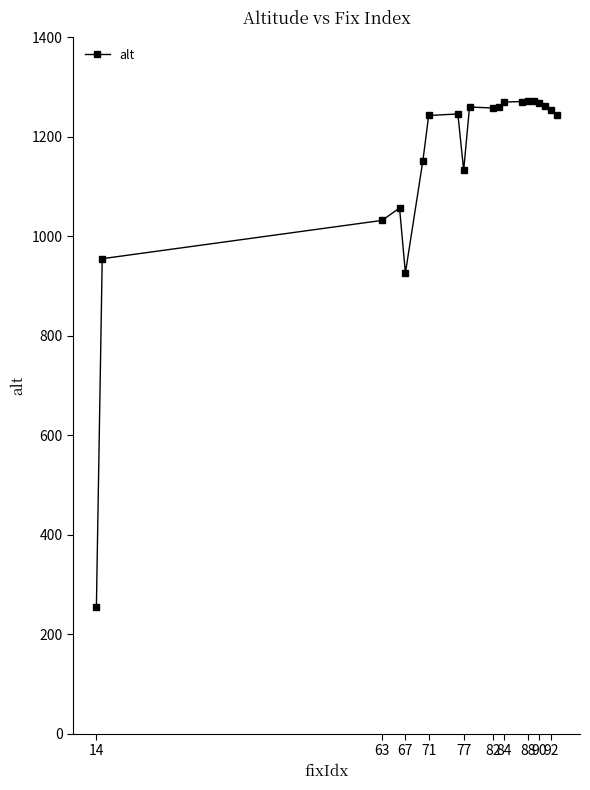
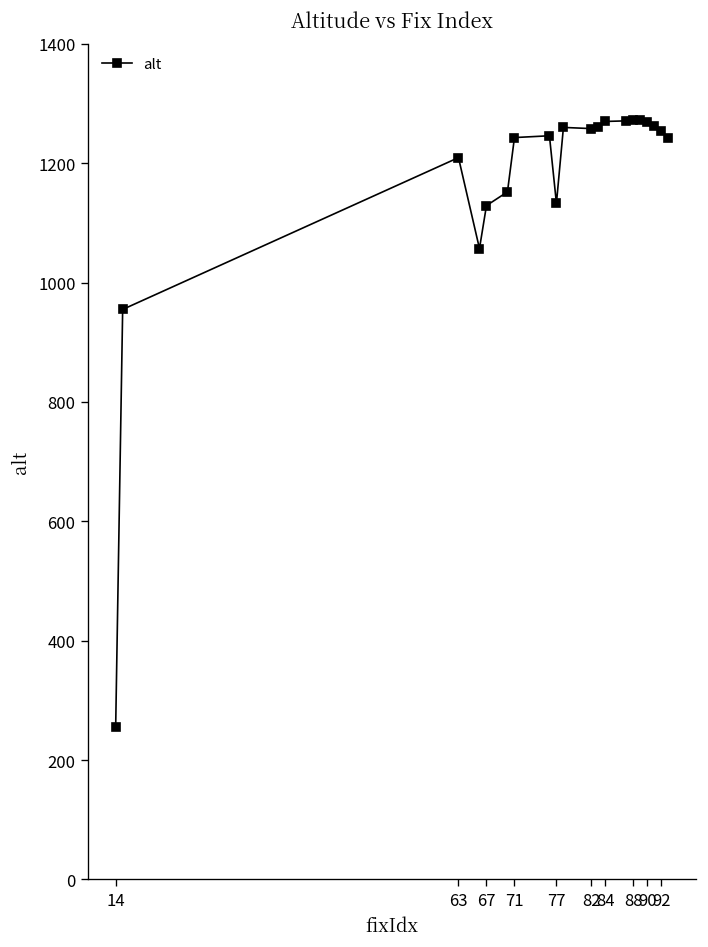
  {
    "14": 260,
-   "63": 1030,
-   "67": 930,
+   "63": 1210,
+   "67": 1130,
    "71": 1240,
    "77": 1130
  }
